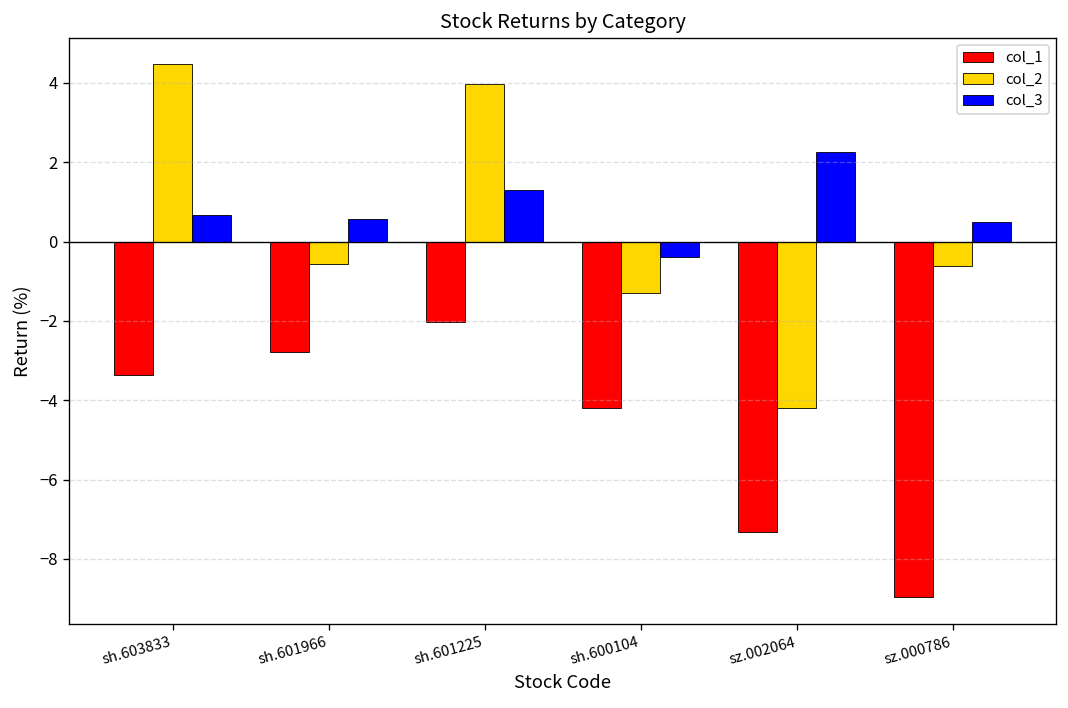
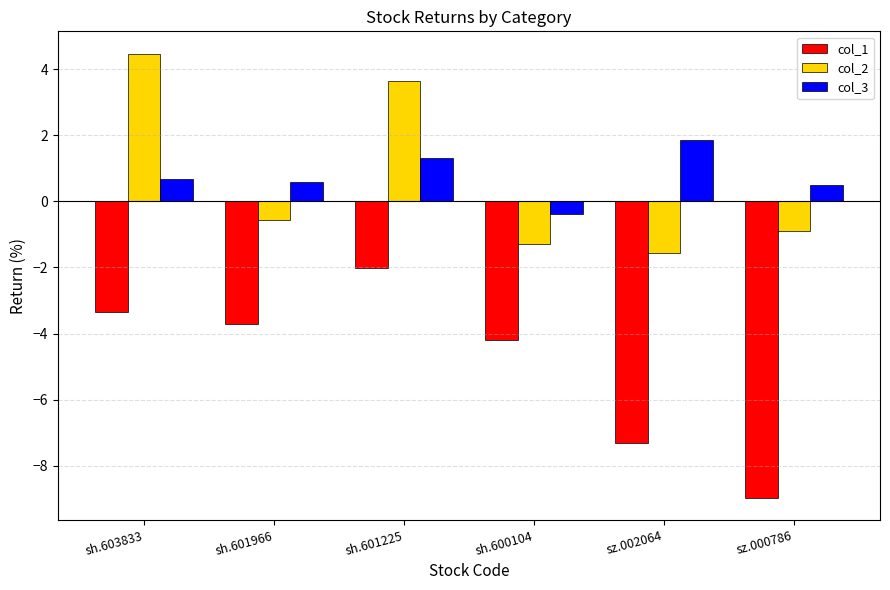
  {
    "col_1": {
      "sh.603833": -3.4,
-     "sh.601966": -2.8,
+     "sh.601966": -3.7,
      "sh.601225": -2.0,
      "sh.600104": -4.2,
      "sz.002064": -7.3,
      "sz.000786": -9.0
    },
    "col_2": {
      "sh.603833": 4.5,
      "sh.601966": -0.6,
-     "sh.601225": 4.0,
+     "sh.601225": 3.6,
      "sh.600104": -1.3,
-     "sz.002064": -4.2,
-     "sz.000786": -0.6
+     "sz.002064": -1.6,
+     "sz.000786": -0.9
    },
    "col_3": {
      "sh.603833": 0.7,
      "sh.601966": 0.6,
      "sh.601225": 1.3,
      "sh.600104": -0.4,
-     "sz.002064": 2.2,
+     "sz.002064": 1.9,
      "sz.000786": 0.5
    }
  }
